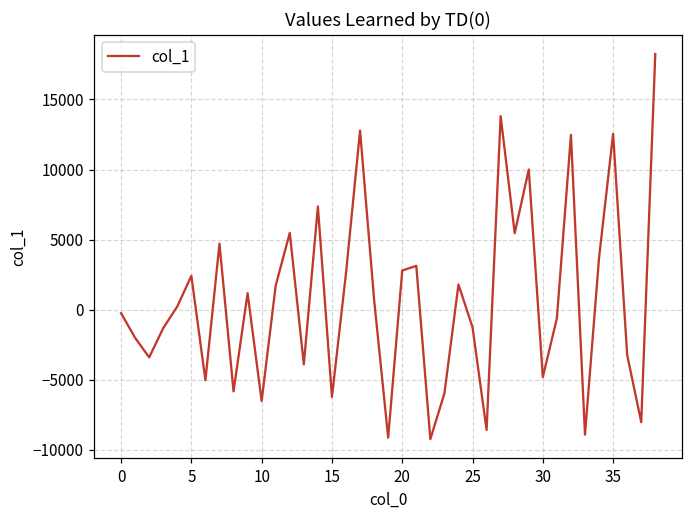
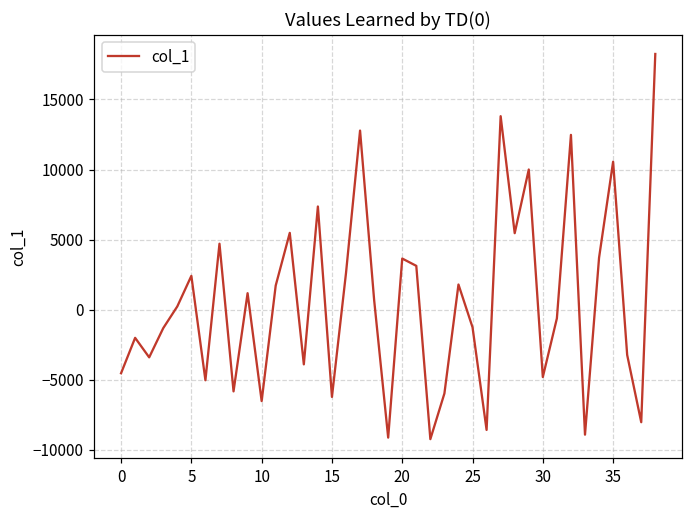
  {
-   "0": -200,
+   "0": -4500,
    "5": 2400,
    "10": -6500,
    "15": -6200,
-   "20": 2800,
+   "20": 3600,
    "25": -1300,
    "30": -4800,
-   "35": 12500
+   "35": 10600
  }
